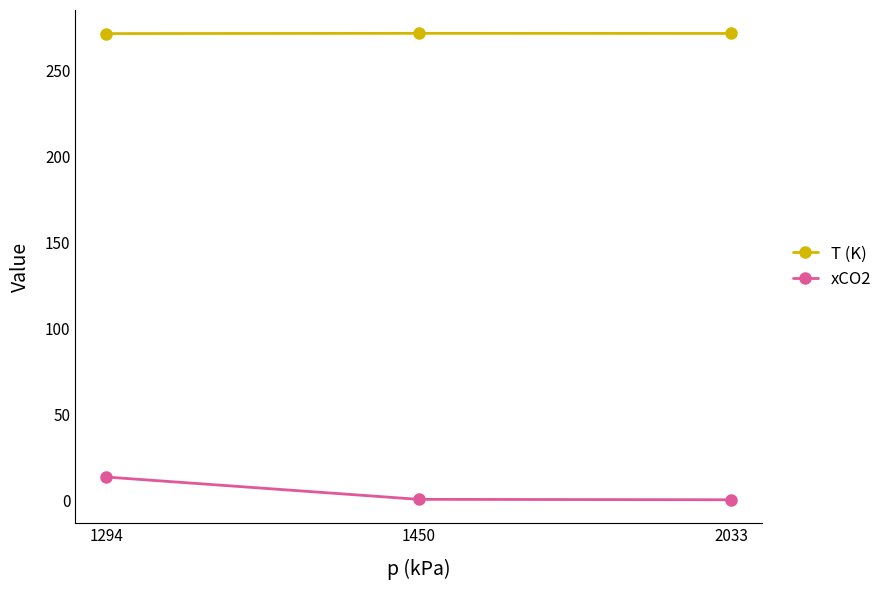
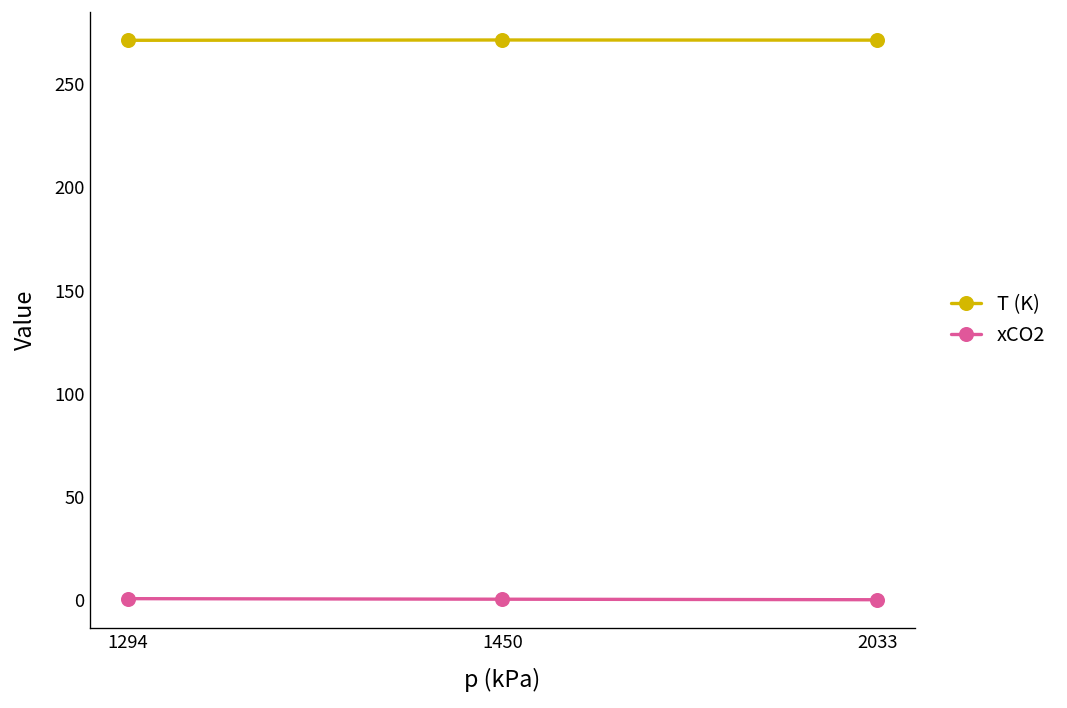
  {
    "T (K)": {
      "1294": 271,
      "1450": 271,
      "2033": 271
    },
    "xCO2": {
-     "1294": 13,
+     "1294": 1,
      "1450": 1,
      "2033": 0
    }
  }
